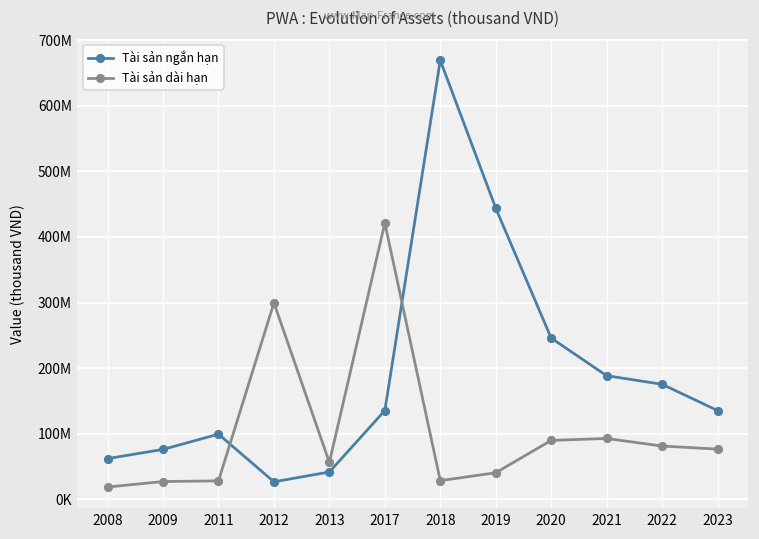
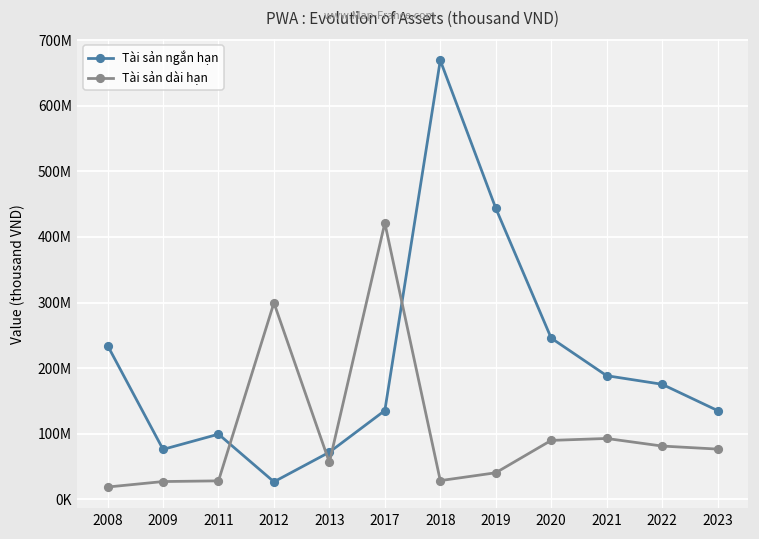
  {
    "Tài sản ngắn hạn": {
-     "2008": 60000000,
+     "2008": 230000000,
      "2009": 80000000,
      "2011": 100000000,
      "2012": 30000000,
-     "2013": 40000000,
+     "2013": 70000000,
      "2017": 140000000,
      "2018": 670000000,
      "2019": 440000000,
      "2020": 250000000,
      "2021": 190000000,
      "2022": 180000000,
      "2023": 140000000
    },
    "Tài sản dài hạn": {
      "2008": 20000000,
      "2009": 30000000,
      "2011": 30000000,
      "2012": 300000000,
      "2013": 60000000,
      "2017": 420000000,
      "2018": 30000000,
      "2019": 40000000,
      "2020": 90000000,
      "2021": 90000000,
      "2022": 80000000,
      "2023": 80000000
    }
  }
